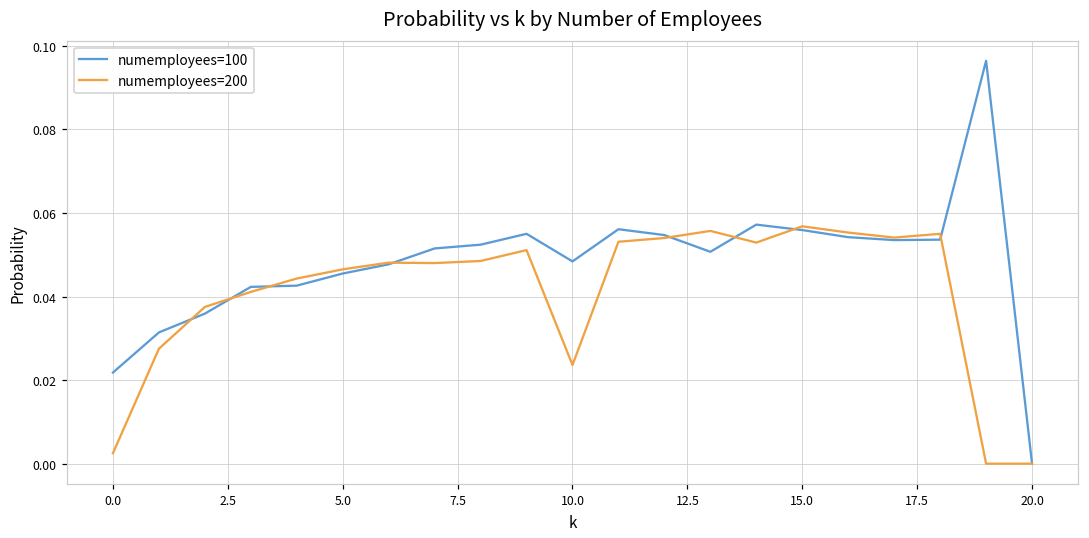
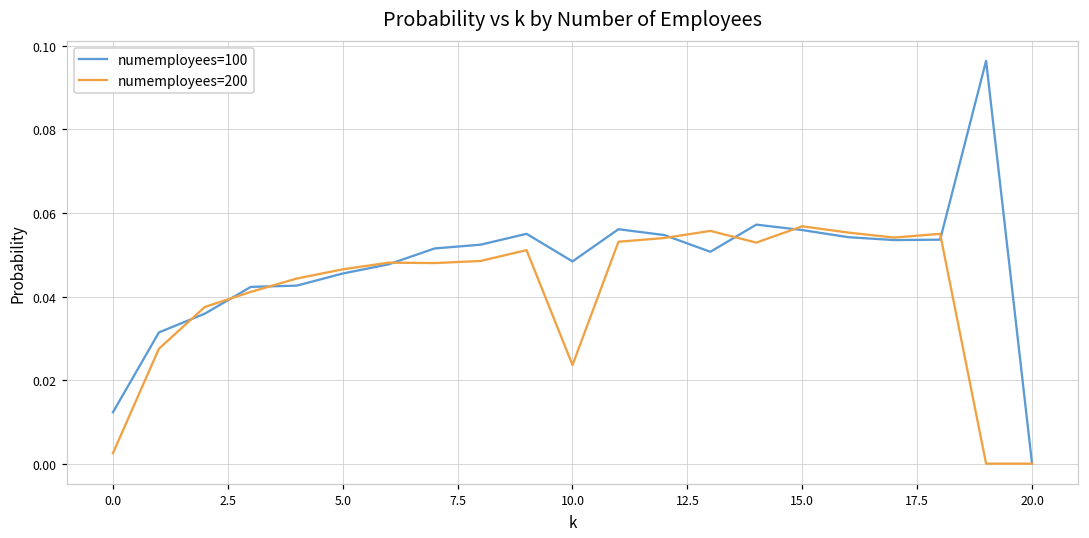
  {
    "numemployees=100": {
-     "0.0": 0.022,
+     "0.0": 0.012,
      "5.0": 0.046,
      "10.0": 0.048,
      "15.0": 0.056
    },
    "numemployees=200": {
      "0.0": 0.003,
      "5.0": 0.047,
      "10.0": 0.024,
      "15.0": 0.057
    }
  }
